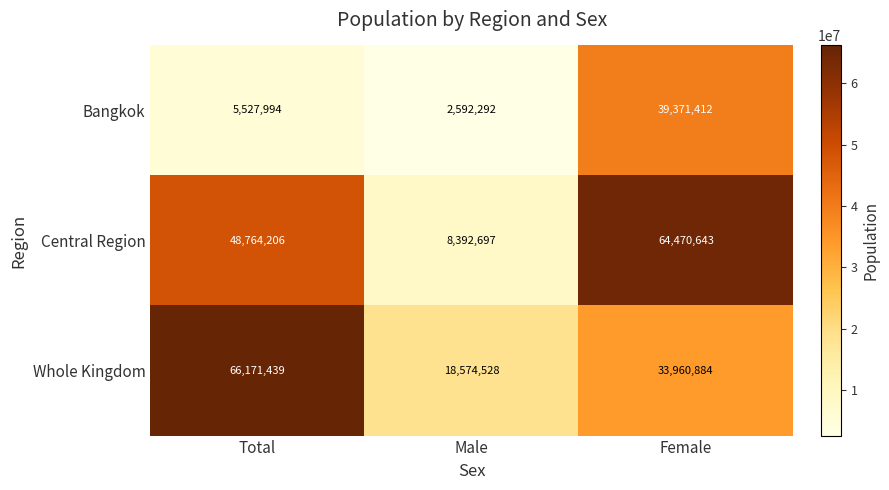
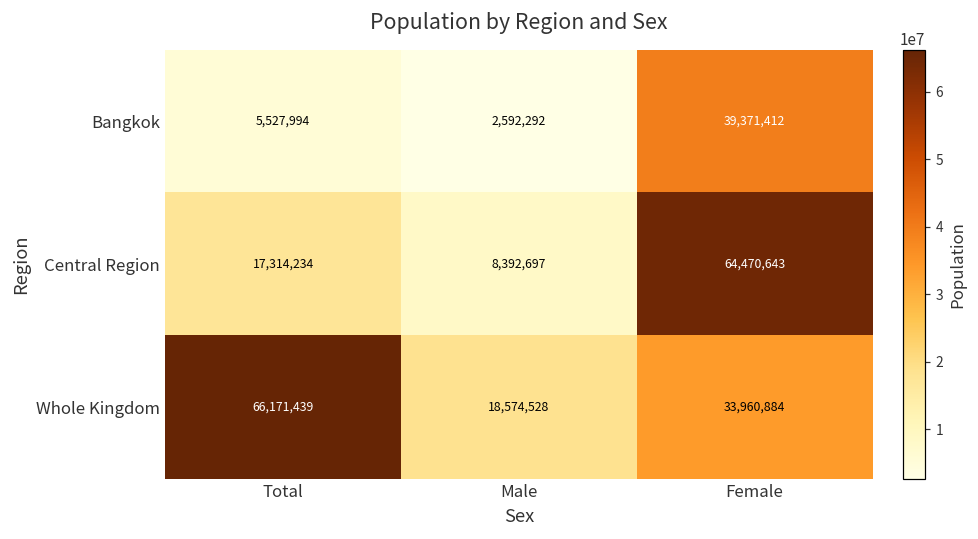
  {
    "Bangkok": {
      "Total": "5,527,994",
      "Male": "2,592,292",
      "Female": "39,371,412"
    },
    "Central Region": {
-     "Total": "48,764,206",
+     "Total": "17,314,234",
      "Male": "8,392,697",
      "Female": "64,470,643"
    },
    "Whole Kingdom": {
      "Total": "66,171,439",
      "Male": "18,574,528",
      "Female": "33,960,884"
    }
  }
